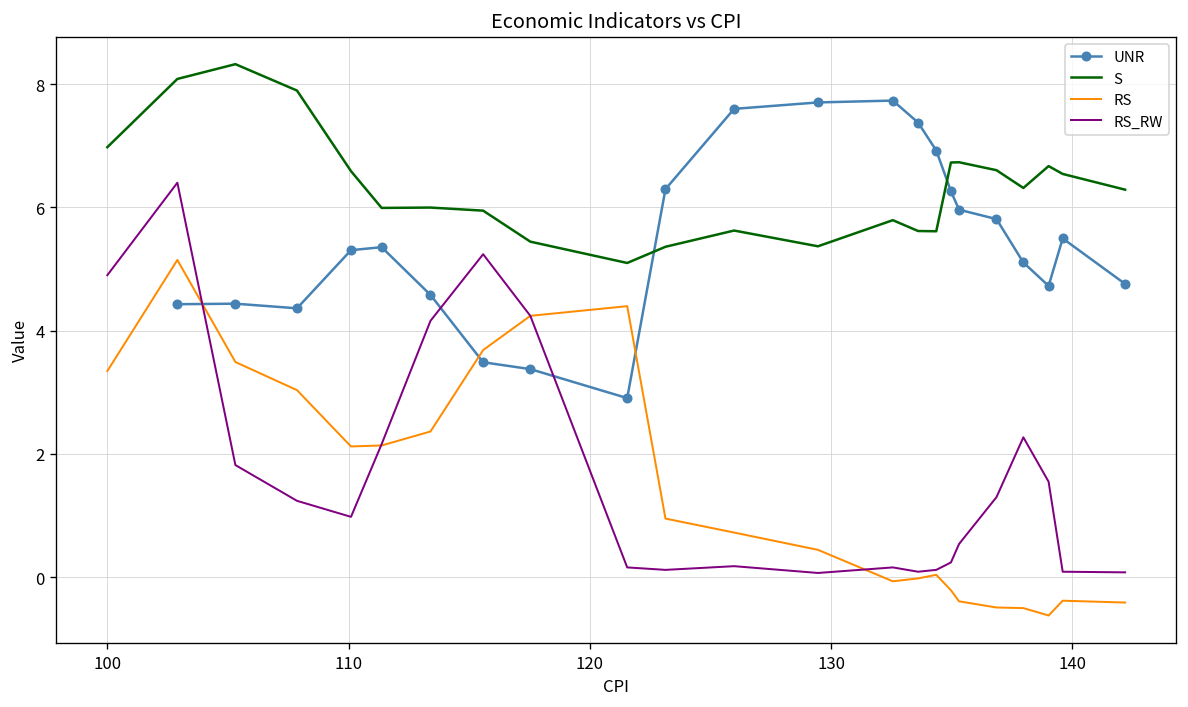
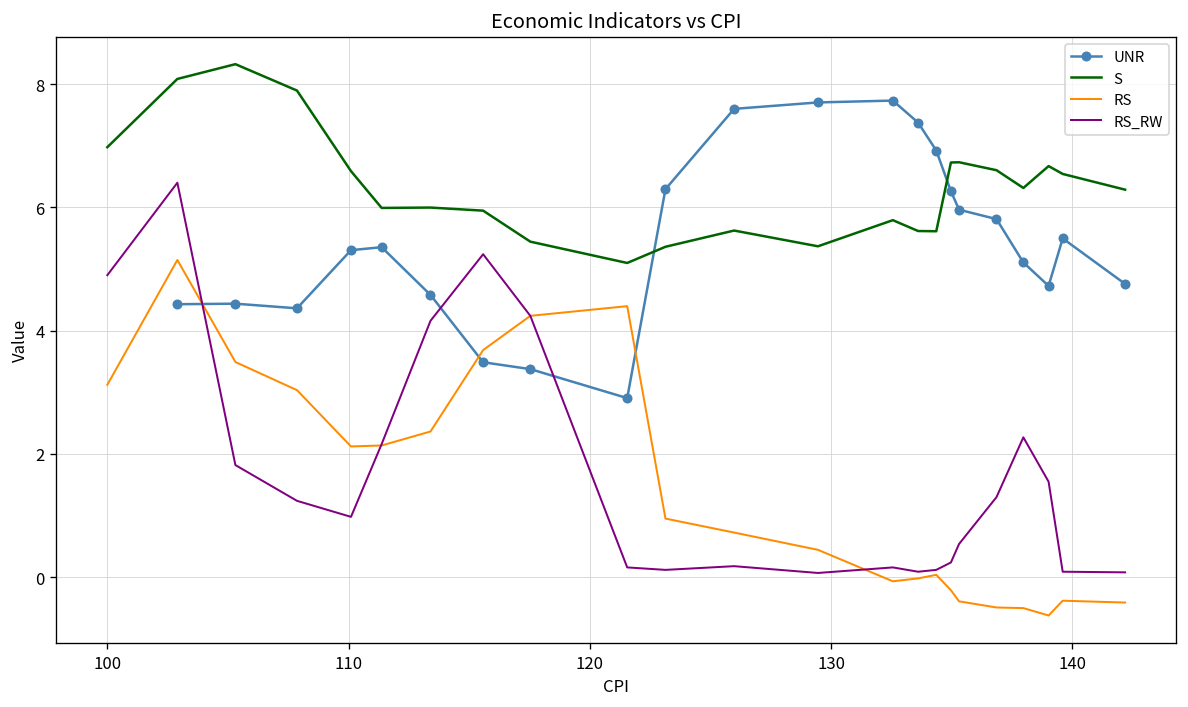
  {
    "S": {
      "100": 7.0
    },
    "RS": {
-     "100": 3.3
+     "100": 3.1
    },
    "RS_RW": {
      "100": 4.9
    }
  }
